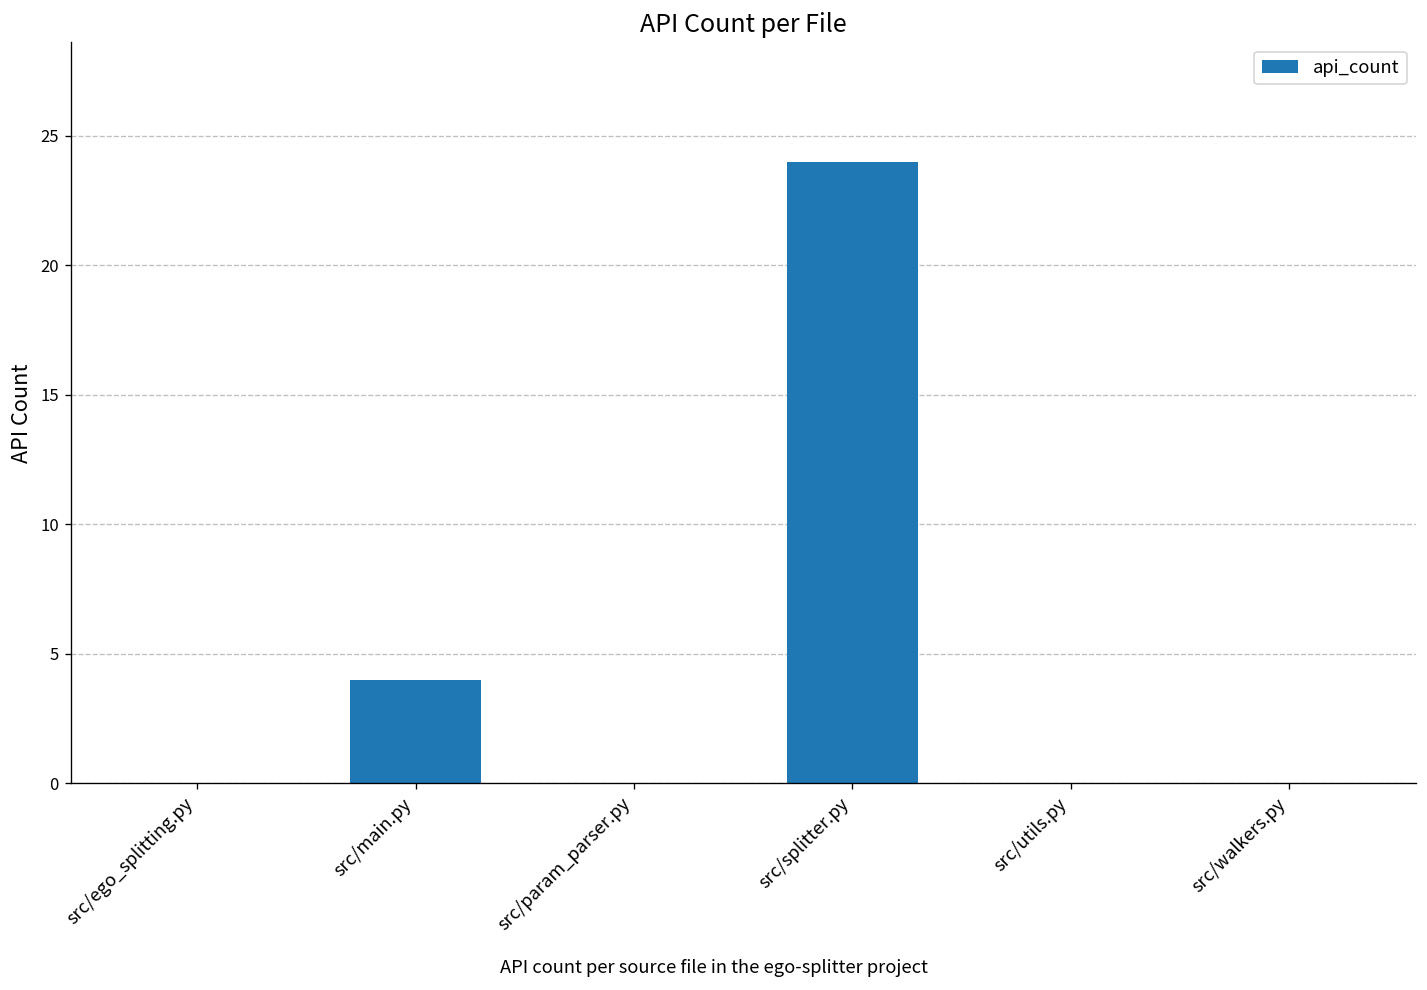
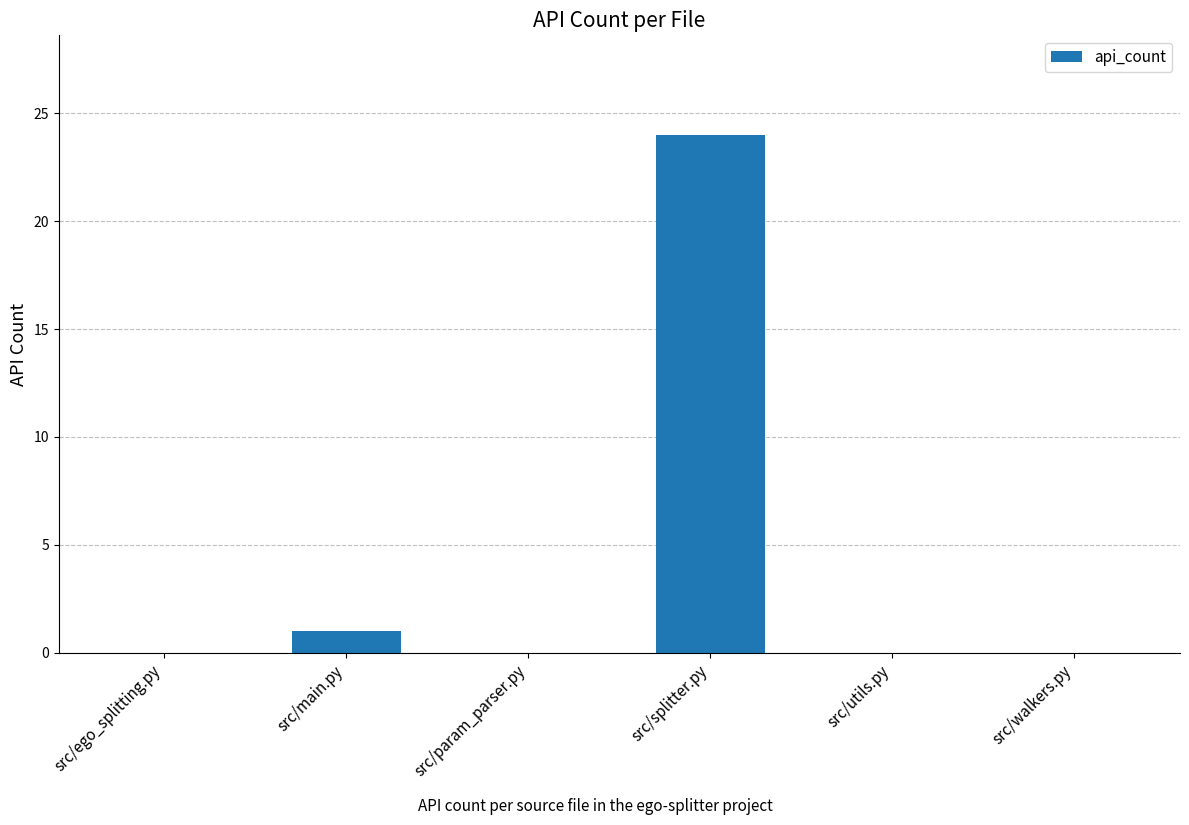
  {
    "src/ego_splitting.py": 0,
-   "src/main.py": 4,
+   "src/main.py": 1,
    "src/param_parser.py": 0,
    "src/splitter.py": 24,
    "src/utils.py": 0,
    "src/walkers.py": 0
  }
